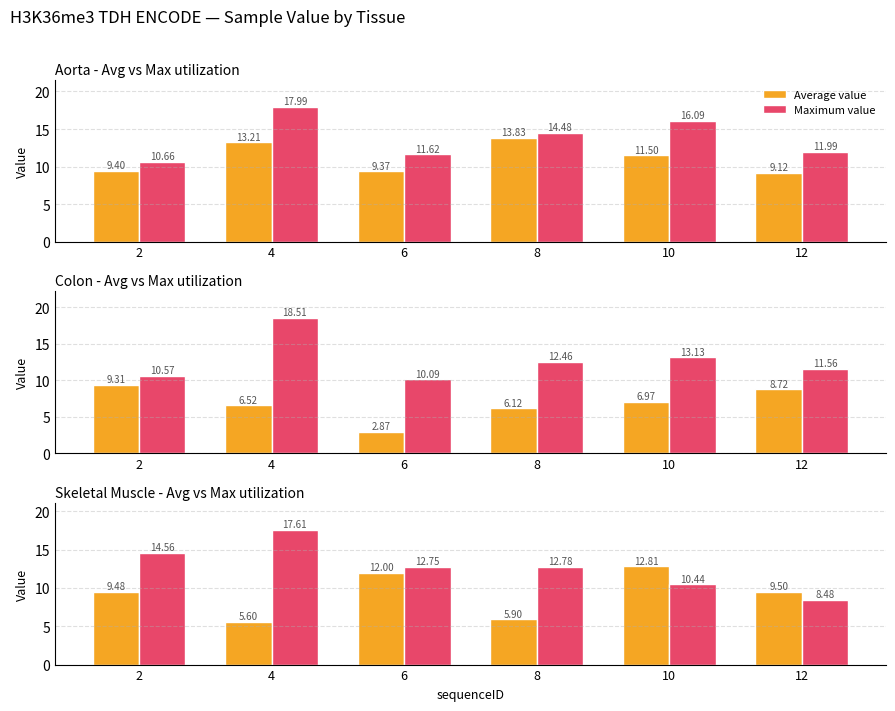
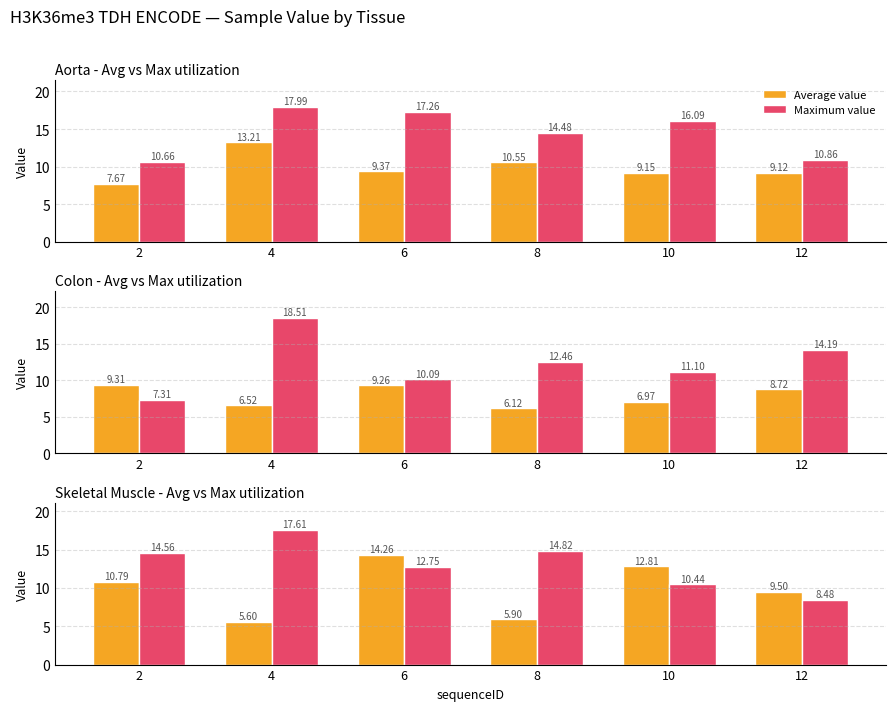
  {
    "Aorta - Avg vs Max utilization": {
      "Average value": {
-       "2": 9.40,
+       "2": 7.67,
        "4": 13.21,
        "6": 9.37,
-       "8": 13.83,
-       "10": 11.50,
+       "8": 10.55,
+       "10": 9.15,
        "12": 9.12
      },
      "Maximum value": {
        "2": 10.66,
        "4": 17.99,
-       "6": 11.62,
+       "6": 17.26,
        "8": 14.48,
        "10": 16.09,
-       "12": 11.99
+       "12": 10.86
      }
    },
    "Colon - Avg vs Max utilization": {
      "Average value": {
        "2": 9.31,
        "4": 6.52,
-       "6": 2.87,
+       "6": 9.26,
        "8": 6.12,
        "10": 6.97,
        "12": 8.72
      },
      "Maximum value": {
-       "2": 10.57,
+       "2": 7.31,
        "4": 18.51,
        "6": 10.09,
        "8": 12.46,
-       "10": 13.13,
-       "12": 11.56
+       "10": 11.10,
+       "12": 14.19
      }
    },
    "Skeletal Muscle - Avg vs Max utilization": {
      "Average value": {
-       "2": 9.48,
+       "2": 10.79,
        "4": 5.60,
-       "6": 12.00,
+       "6": 14.26,
        "8": 5.90,
        "10": 12.81,
        "12": 9.50
      },
      "Maximum value": {
        "2": 14.56,
        "4": 17.61,
        "6": 12.75,
-       "8": 12.78,
+       "8": 14.82,
        "10": 10.44,
        "12": 8.48
      }
    }
  }
